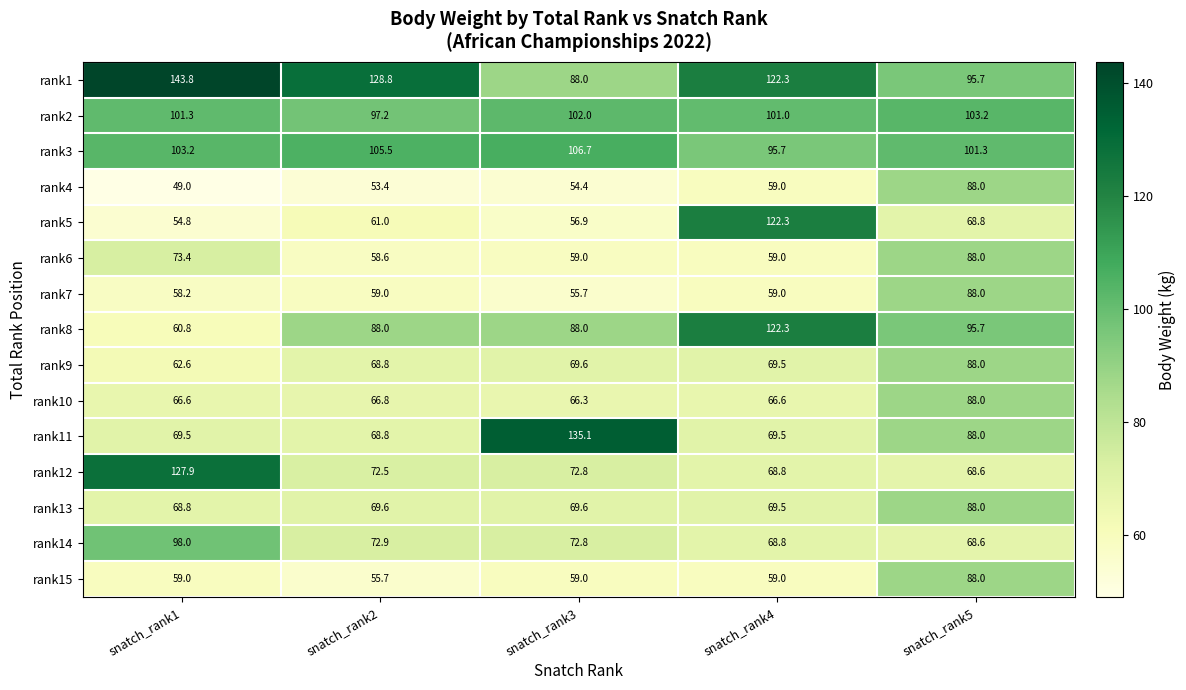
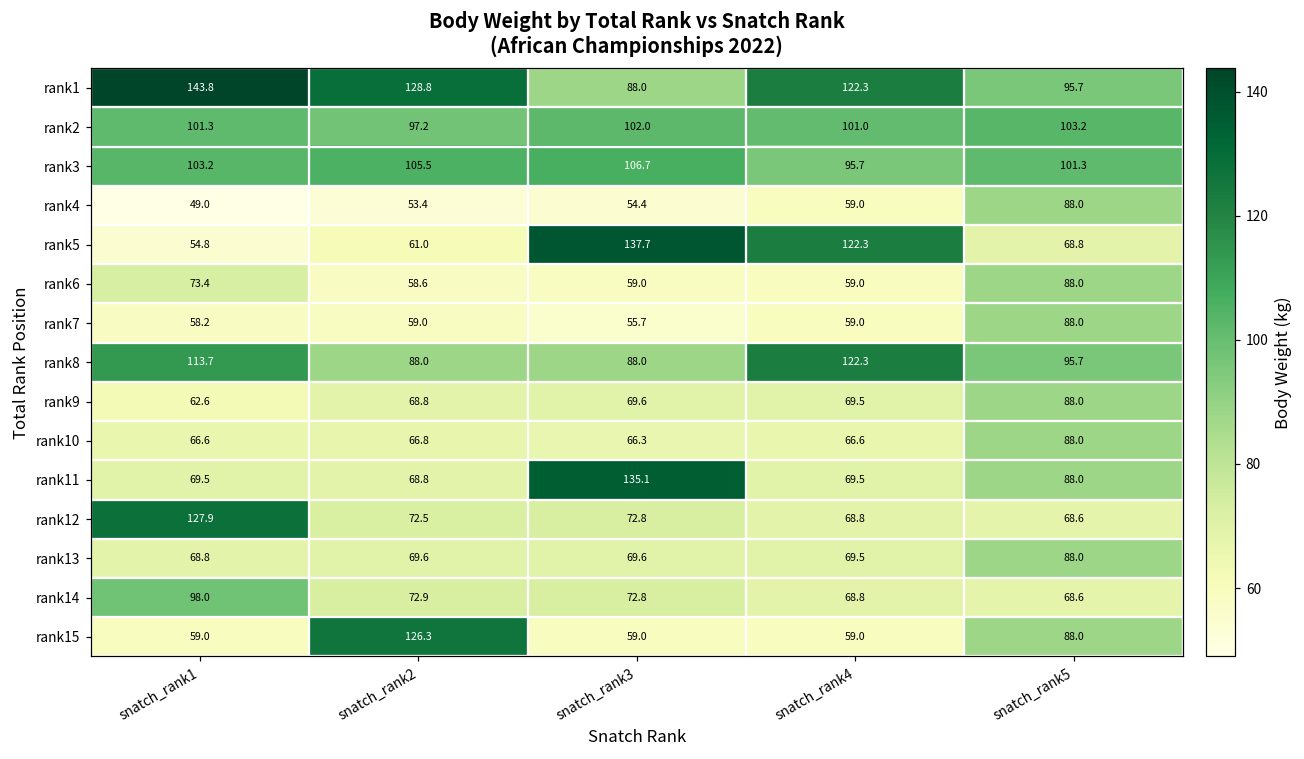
  {
    "rank1": {
      "snatch_rank1": 143.8,
      "snatch_rank2": 128.8,
      "snatch_rank3": 88.0,
      "snatch_rank4": 122.3,
      "snatch_rank5": 95.7
    },
    "rank2": {
      "snatch_rank1": 101.3,
      "snatch_rank2": 97.2,
      "snatch_rank3": 102.0,
      "snatch_rank4": 101.0,
      "snatch_rank5": 103.2
    },
    "rank3": {
      "snatch_rank1": 103.2,
      "snatch_rank2": 105.5,
      "snatch_rank3": 106.7,
      "snatch_rank4": 95.7,
      "snatch_rank5": 101.3
    },
    "rank4": {
      "snatch_rank1": 49.0,
      "snatch_rank2": 53.4,
      "snatch_rank3": 54.4,
      "snatch_rank4": 59.0,
      "snatch_rank5": 88.0
    },
    "rank5": {
      "snatch_rank1": 54.8,
      "snatch_rank2": 61.0,
-     "snatch_rank3": 56.9,
+     "snatch_rank3": 137.7,
      "snatch_rank4": 122.3,
      "snatch_rank5": 68.8
    },
    "rank6": {
      "snatch_rank1": 73.4,
      "snatch_rank2": 58.6,
      "snatch_rank3": 59.0,
      "snatch_rank4": 59.0,
      "snatch_rank5": 88.0
    },
    "rank7": {
      "snatch_rank1": 58.2,
      "snatch_rank2": 59.0,
      "snatch_rank3": 55.7,
      "snatch_rank4": 59.0,
      "snatch_rank5": 88.0
    },
    "rank8": {
-     "snatch_rank1": 60.8,
+     "snatch_rank1": 113.7,
      "snatch_rank2": 88.0,
      "snatch_rank3": 88.0,
      "snatch_rank4": 122.3,
      "snatch_rank5": 95.7
    },
    "rank9": {
      "snatch_rank1": 62.6,
      "snatch_rank2": 68.8,
      "snatch_rank3": 69.6,
      "snatch_rank4": 69.5,
      "snatch_rank5": 88.0
    },
    "rank10": {
      "snatch_rank1": 66.6,
      "snatch_rank2": 66.8,
      "snatch_rank3": 66.3,
      "snatch_rank4": 66.6,
      "snatch_rank5": 88.0
    },
    "rank11": {
      "snatch_rank1": 69.5,
      "snatch_rank2": 68.8,
      "snatch_rank3": 135.1,
      "snatch_rank4": 69.5,
      "snatch_rank5": 88.0
    },
    "rank12": {
      "snatch_rank1": 127.9,
      "snatch_rank2": 72.5,
      "snatch_rank3": 72.8,
      "snatch_rank4": 68.8,
      "snatch_rank5": 68.6
    },
    "rank13": {
      "snatch_rank1": 68.8,
      "snatch_rank2": 69.6,
      "snatch_rank3": 69.6,
      "snatch_rank4": 69.5,
      "snatch_rank5": 88.0
    },
    "rank14": {
      "snatch_rank1": 98.0,
      "snatch_rank2": 72.9,
      "snatch_rank3": 72.8,
      "snatch_rank4": 68.8,
      "snatch_rank5": 68.6
    },
    "rank15": {
      "snatch_rank1": 59.0,
-     "snatch_rank2": 55.7,
+     "snatch_rank2": 126.3,
      "snatch_rank3": 59.0,
      "snatch_rank4": 59.0,
      "snatch_rank5": 88.0
    }
  }
